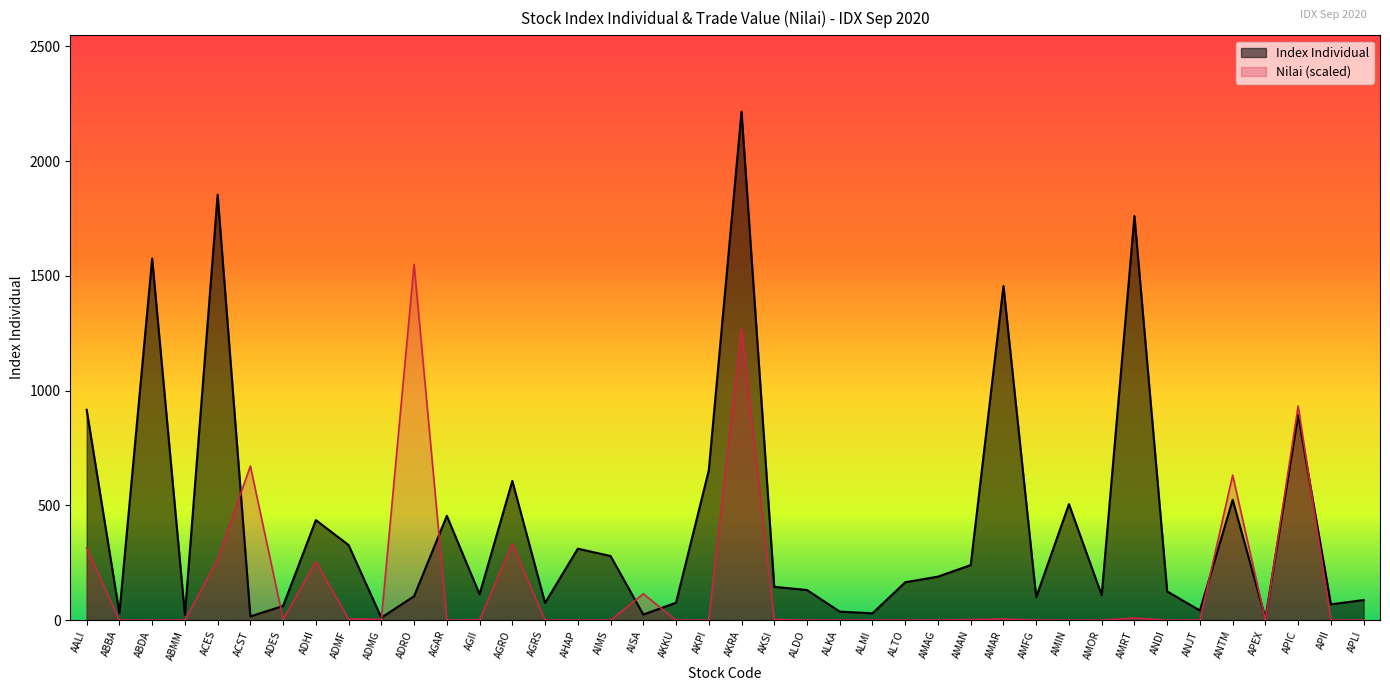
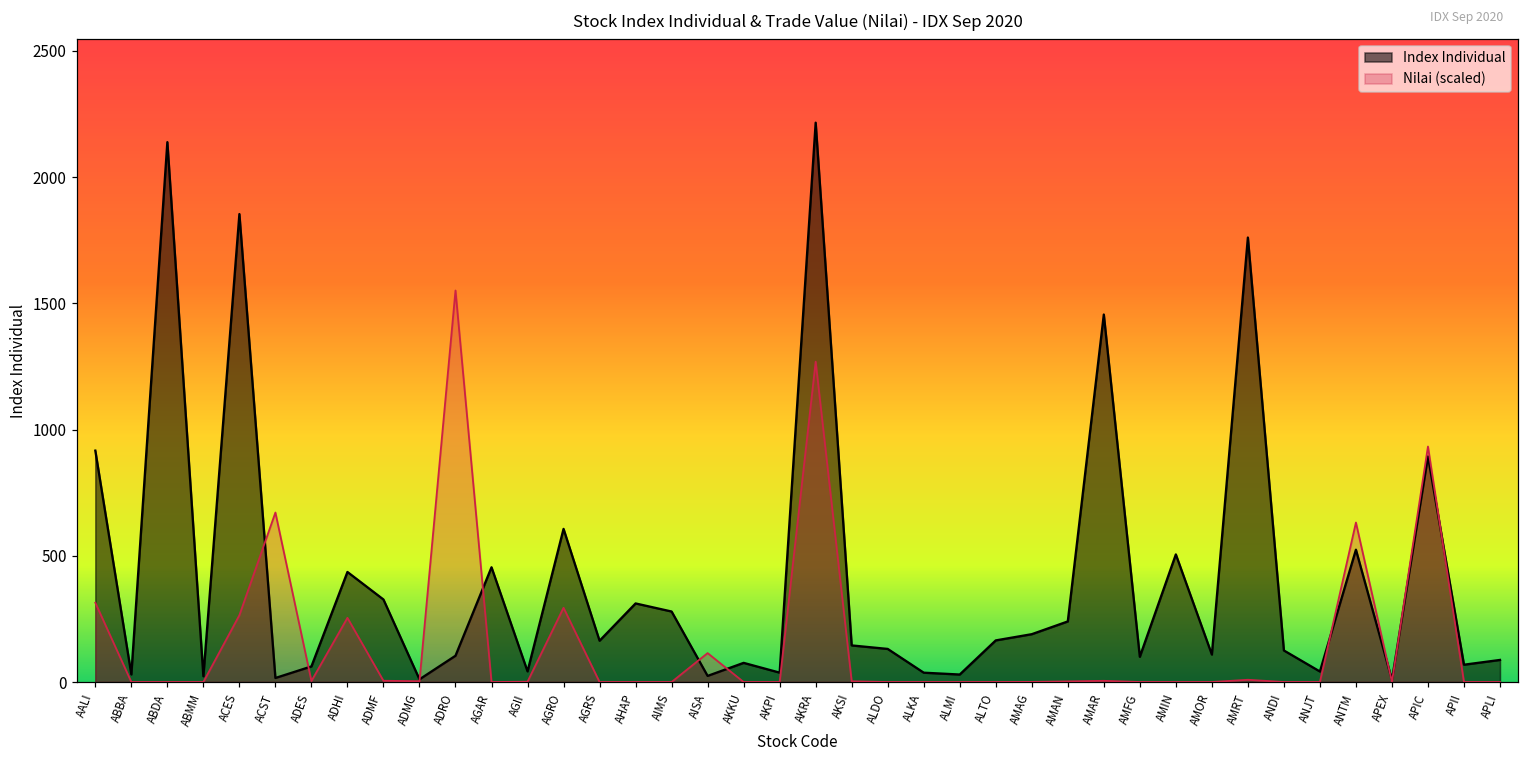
  {
    "Index Individual": {
      "AALI": 920,
      "ABBA": 30,
-     "ABDA": 1580,
+     "ABDA": 2140,
      "ABMM": 20,
      "ACES": 1850,
      "ACST": 20,
      "ADES": 60,
      "ADHI": 440,
      "ADMF": 330,
      "ADRO": 100,
      "AGAR": 450,
-     "AGII": 110,
+     "AGII": 40,
      "AGRO": 610,
-     "AGRS": 70,
+     "AGRS": 160,
      "AHAP": 310,
      "AIMS": 280,
      "AISA": 20,
      "AKKU": 80,
-     "AKPI": 650,
+     "AKPI": 40,
      "AKRA": 2220,
      "AKSI": 150,
      "ALDO": 130,
      "ALKA": 40,
      "ALMI": 30,
      "ALTO": 160,
      "AMAG": 190,
      "AMAN": 240,
      "AMAR": 1460,
      "AMFG": 100,
      "AMIN": 510,
      "AMOR": 110,
      "AMRT": 1760,
      "ANDI": 130,
      "ANJT": 40,
      "ANTM": 520,
      "APIC": 890,
      "APII": 70,
      "APLI": 90
    },
    "Nilai (scaled)": {
      "AALI": 310,
      "ABBA": 0,
      "ABDA": 0,
      "ABMM": 0,
      "ACES": 260,
      "ACST": 670,
      "ADES": 0,
      "ADHI": 250,
      "ADMF": 0,
      "ADRO": 1550,
      "AGAR": 0,
      "AGII": 0,
-     "AGRO": 330,
+     "AGRO": 290,
      "AGRS": 0,
      "AHAP": 0,
      "AIMS": 0,
      "AISA": 110,
      "AKKU": 0,
      "AKPI": 0,
      "AKRA": 1270,
      "AKSI": 0,
      "ALDO": 0,
      "ALKA": 0,
      "ALMI": 0,
      "ALTO": 0,
      "AMAG": 0,
      "AMAN": 0,
      "AMAR": 0,
      "AMFG": 0,
      "AMIN": 0,
      "AMOR": 0,
      "AMRT": 10,
      "ANDI": 0,
      "ANJT": 0,
      "ANTM": 630,
      "APIC": 930,
      "APII": 0,
      "APLI": 0
    }
  }
